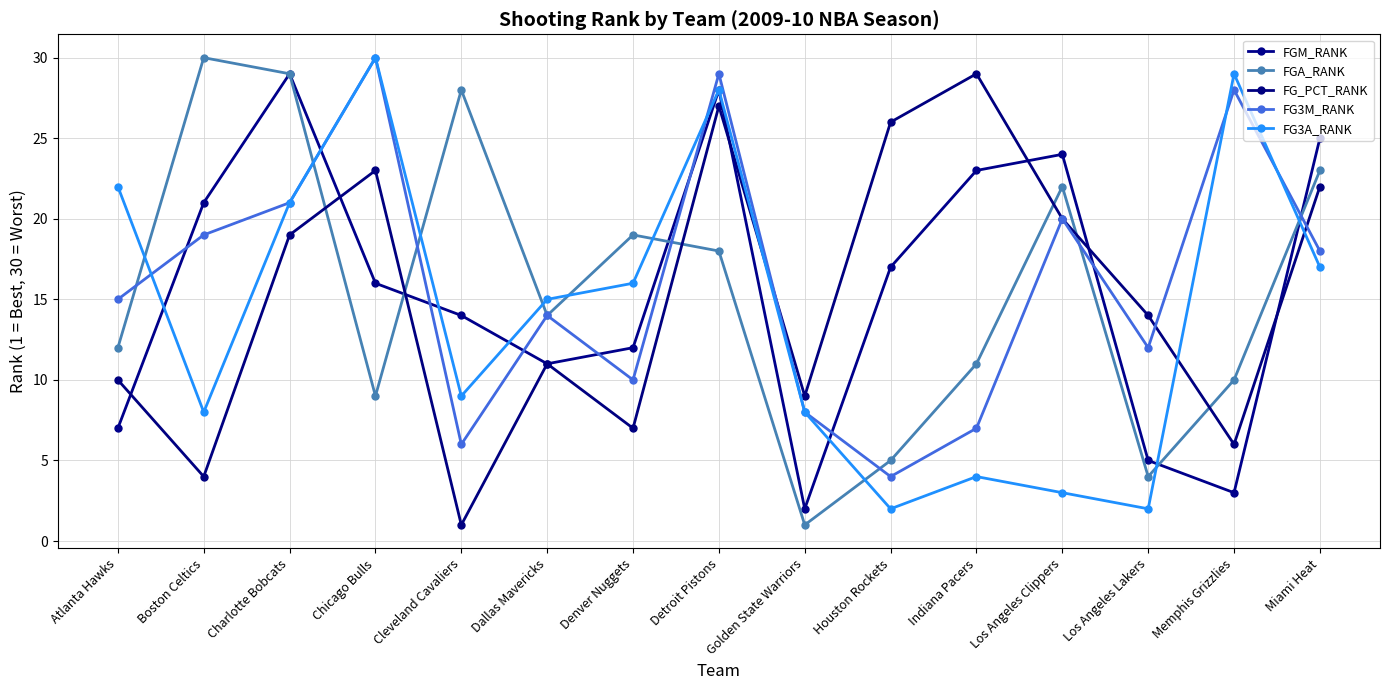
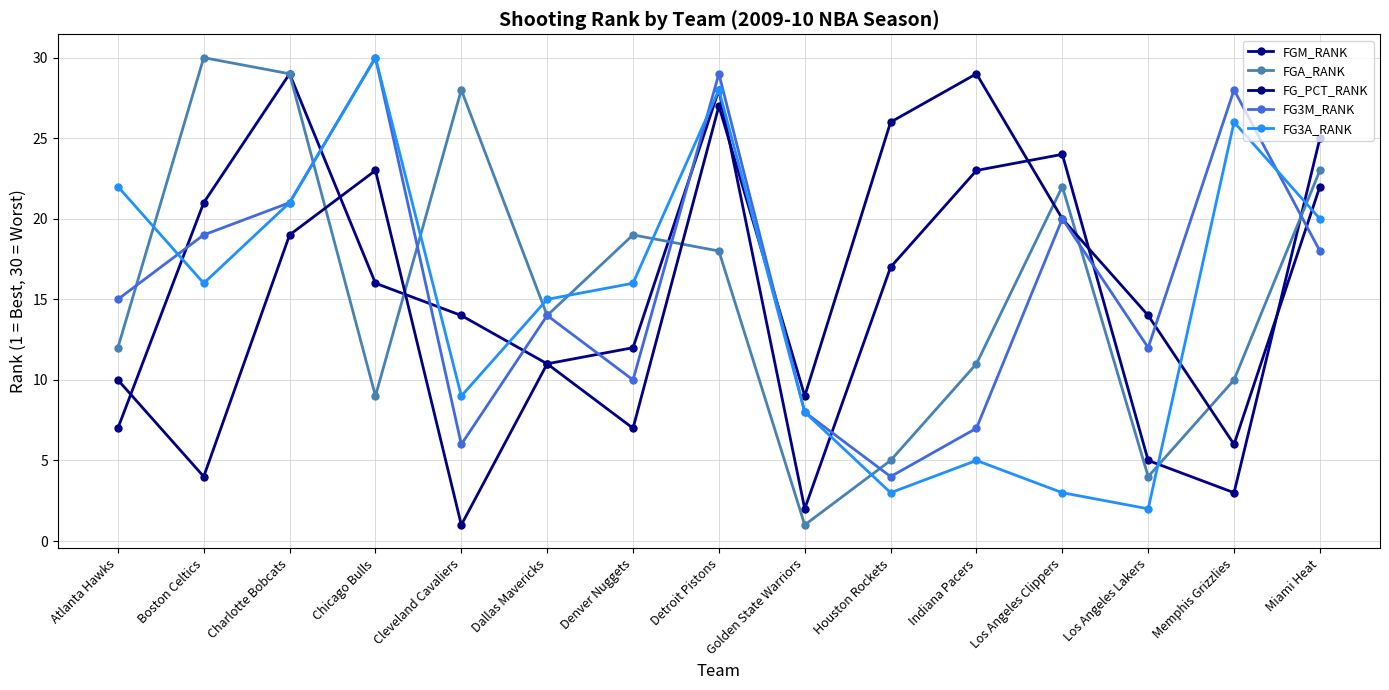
  {
    "FG3A_RANK": {
      "Atlanta Hawks": 22,
-     "Boston Celtics": 8,
+     "Boston Celtics": 16,
      "Cleveland Cavaliers": 9,
      "Dallas Mavericks": 15,
      "Denver Nuggets": 16,
-     "Houston Rockets": 2,
-     "Indiana Pacers": 4,
+     "Houston Rockets": 3,
+     "Indiana Pacers": 5,
      "Los Angeles Clippers": 3,
      "Los Angeles Lakers": 2,
-     "Memphis Grizzlies": 29,
-     "Miami Heat": 17
+     "Memphis Grizzlies": 26,
+     "Miami Heat": 20
    }
  }
